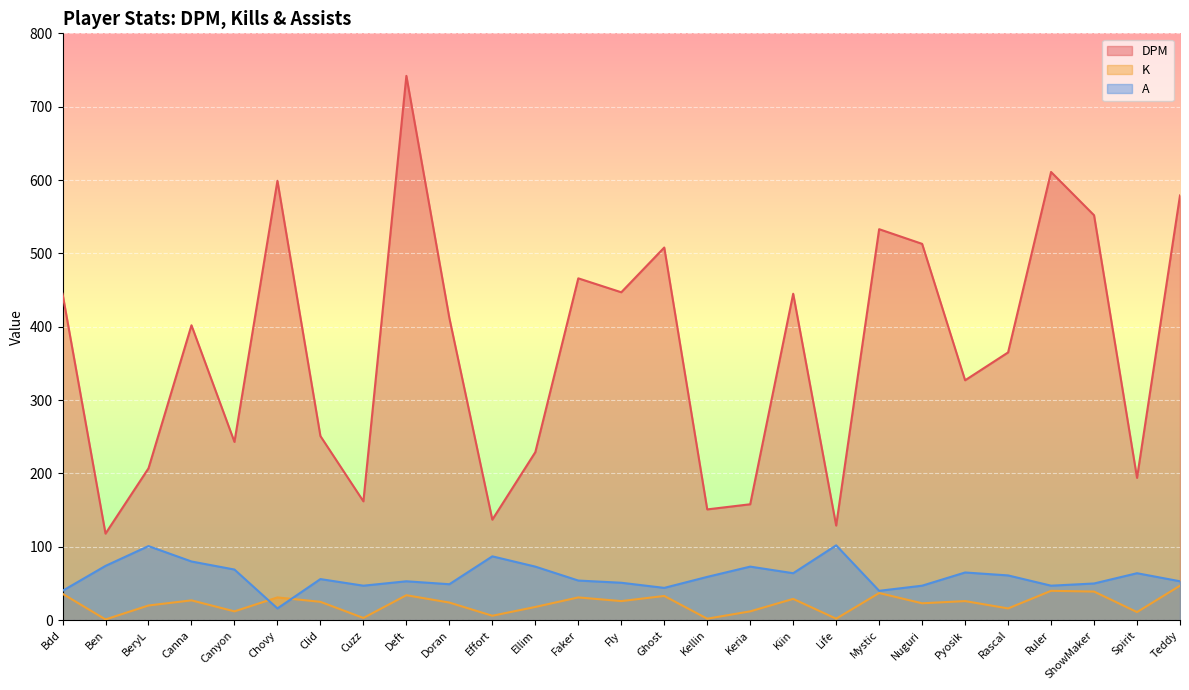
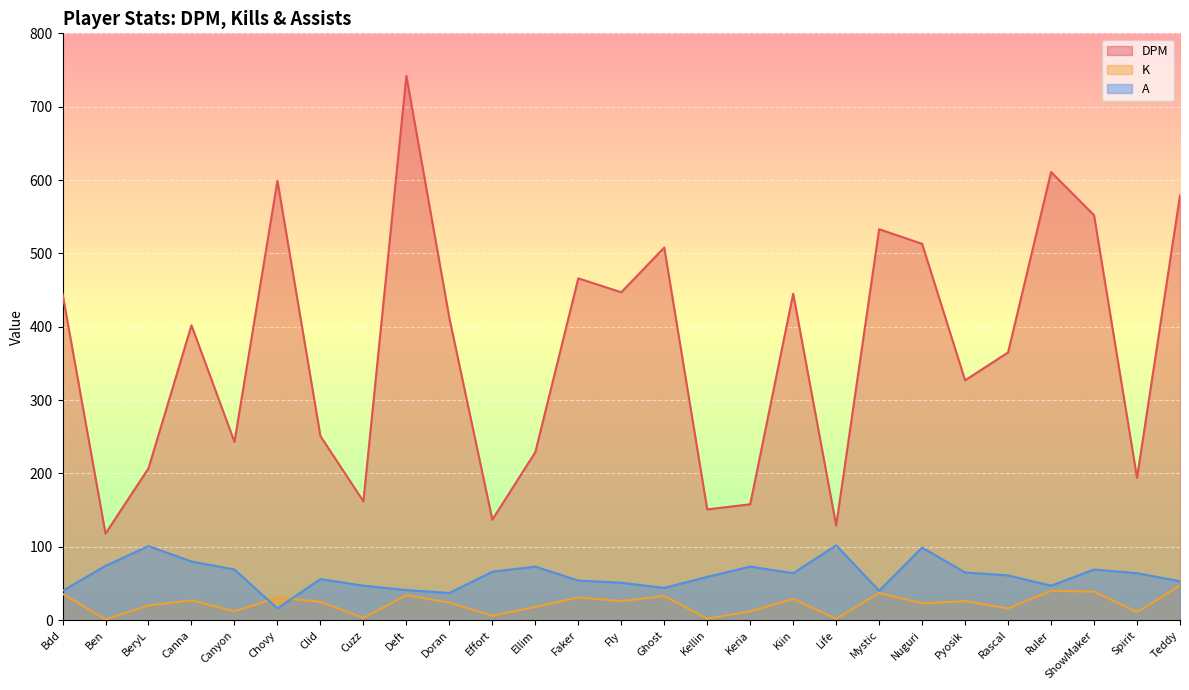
  {
    "A": {
      "Bdd": 40,
      "Ben": 70,
      "BeryL": 100,
      "Canna": 80,
      "Canyon": 70,
      "Chovy": 20,
      "Clid": 60,
      "Cuzz": 50,
-     "Deft": 50,
-     "Doran": 50,
-     "Effort": 90,
+     "Deft": 40,
+     "Doran": 40,
+     "Effort": 70,
      "Ellim": 70,
      "Faker": 50,
      "Fly": 50,
      "Ghost": 40,
      "Kellin": 60,
      "Keria": 70,
      "Kiin": 60,
      "Life": 100,
-     "Nuguri": 50,
+     "Nuguri": 100,
      "Pyosik": 70,
      "Rascal": 60,
      "Ruler": 50,
-     "ShowMaker": 50,
+     "ShowMaker": 70,
      "Spirit": 60,
      "Teddy": 50
    }
  }
